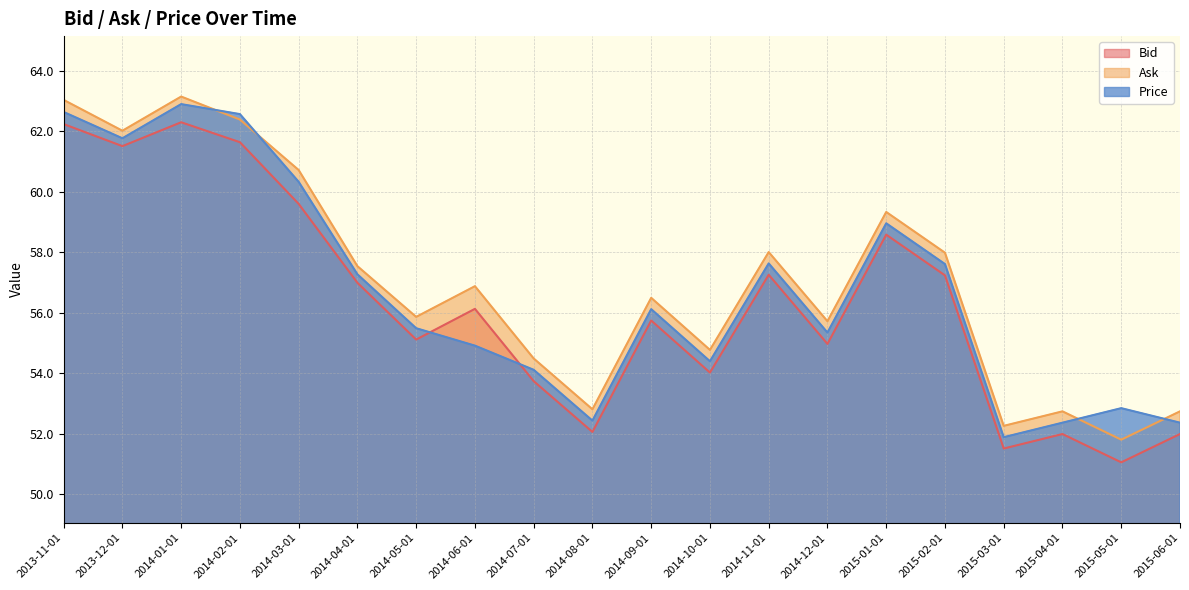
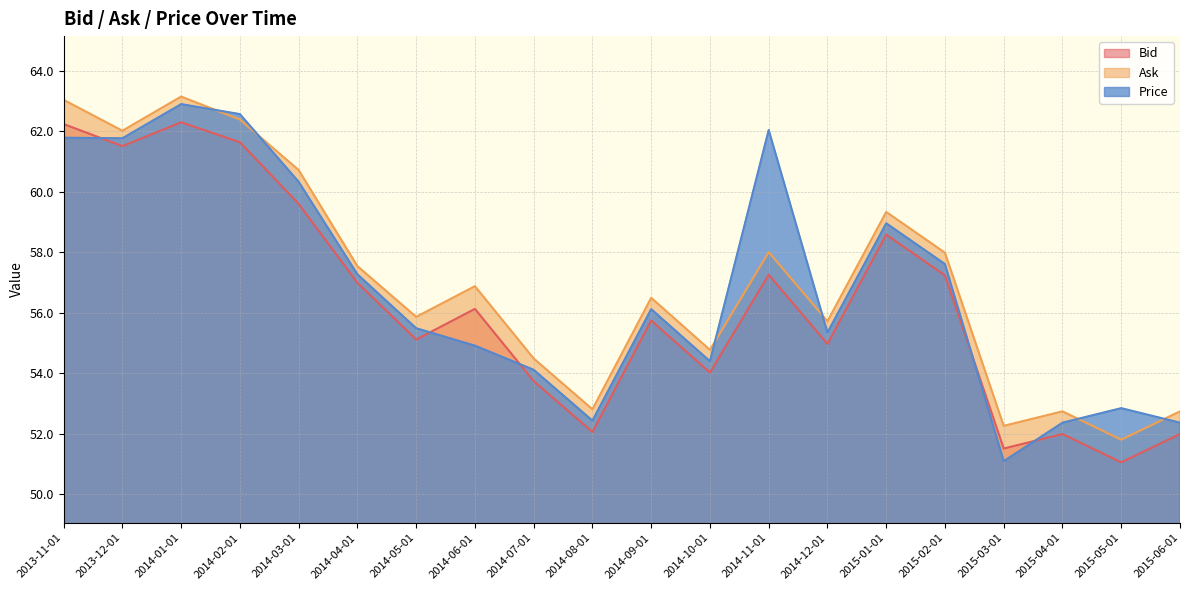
  {
    "Price": {
-     "2013-11-01": 62.6,
+     "2013-11-01": 61.8,
      "2013-12-01": 61.8,
      "2014-01-01": 62.9,
      "2014-02-01": 62.6,
      "2014-03-01": 60.3,
      "2014-04-01": 57.3,
      "2014-05-01": 55.5,
      "2014-06-01": 54.9,
      "2014-07-01": 54.1,
      "2014-08-01": 52.4,
      "2014-09-01": 56.1,
      "2014-10-01": 54.4,
-     "2014-11-01": 57.6,
+     "2014-11-01": 62.0,
      "2014-12-01": 55.3,
      "2015-01-01": 59.0,
      "2015-02-01": 57.6,
-     "2015-03-01": 51.9,
+     "2015-03-01": 51.1,
      "2015-04-01": 52.4,
      "2015-05-01": 52.8,
      "2015-06-01": 52.4
    }
  }
